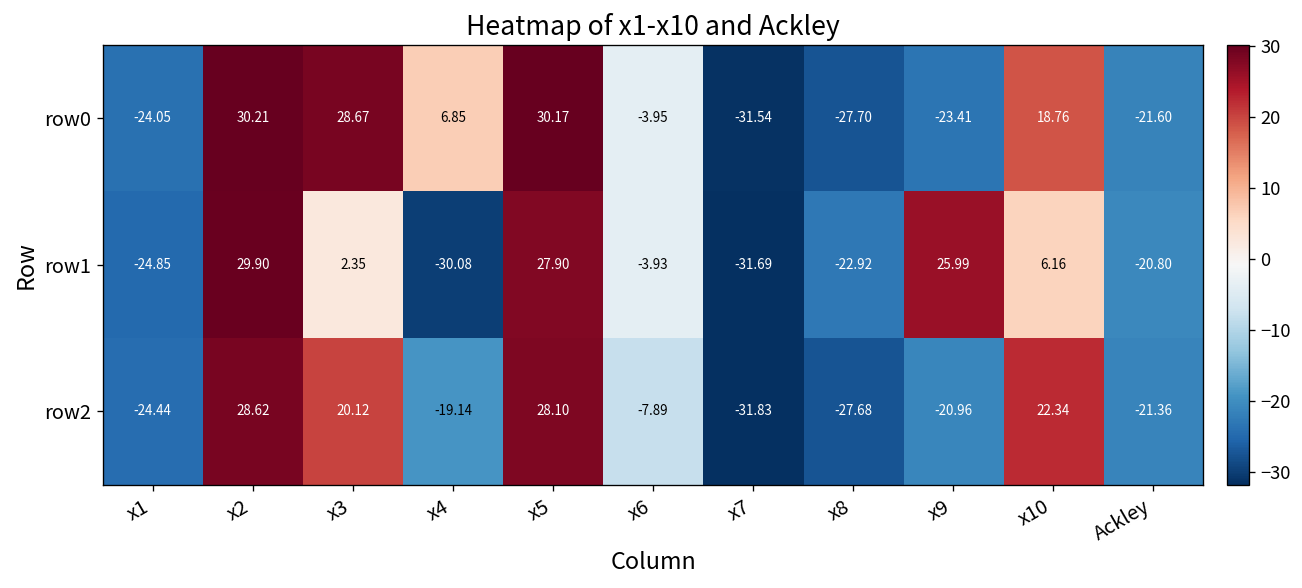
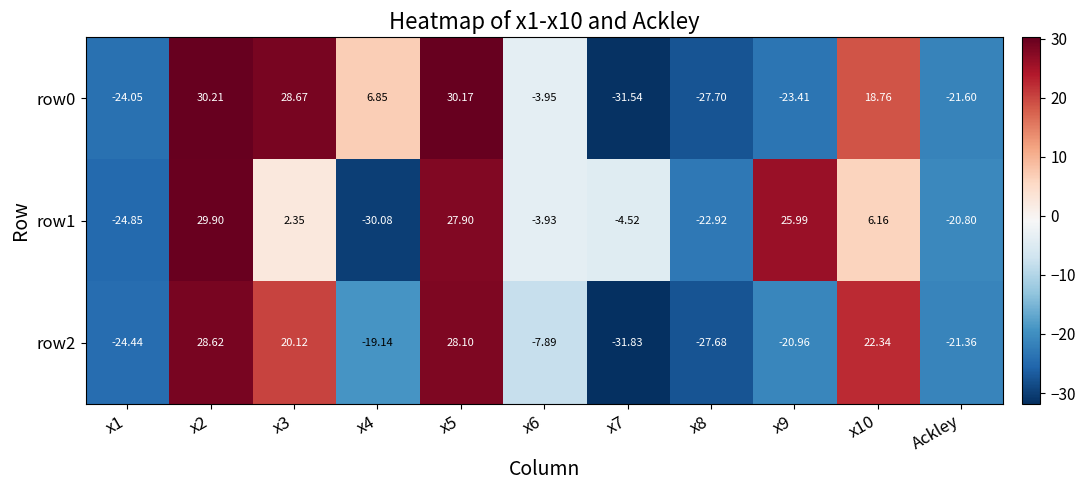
  {
    "row0": {
      "x1": -24.05,
      "x2": 30.21,
      "x3": 28.67,
      "x4": 6.85,
      "x5": 30.17,
      "x6": -3.95,
      "x7": -31.54,
      "x8": -27.70,
      "x9": -23.41,
      "x10": 18.76,
      "Ackley": -21.60
    },
    "row1": {
      "x1": -24.85,
      "x2": 29.90,
      "x3": 2.35,
      "x4": -30.08,
      "x5": 27.90,
      "x6": -3.93,
-     "x7": -31.69,
+     "x7": -4.52,
      "x8": -22.92,
      "x9": 25.99,
      "x10": 6.16,
      "Ackley": -20.80
    },
    "row2": {
      "x1": -24.44,
      "x2": 28.62,
      "x3": 20.12,
      "x4": -19.14,
      "x5": 28.10,
      "x6": -7.89,
      "x7": -31.83,
      "x8": -27.68,
      "x9": -20.96,
      "x10": 22.34,
      "Ackley": -21.36
    }
  }
